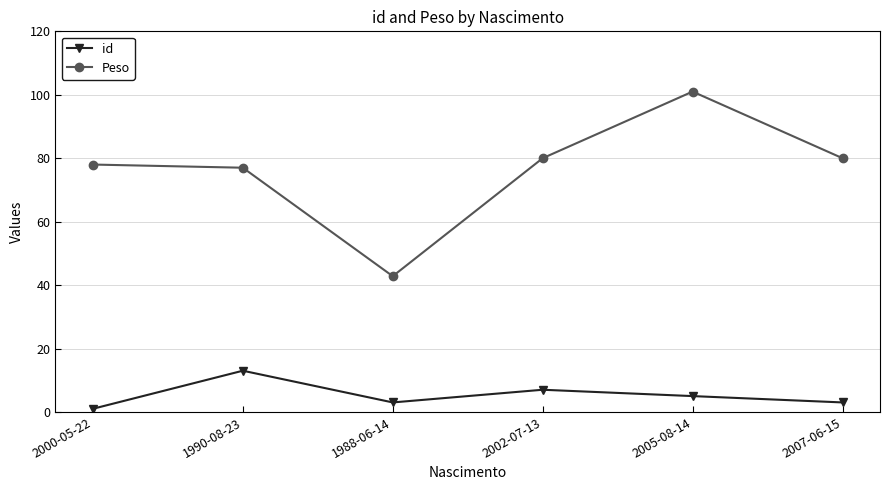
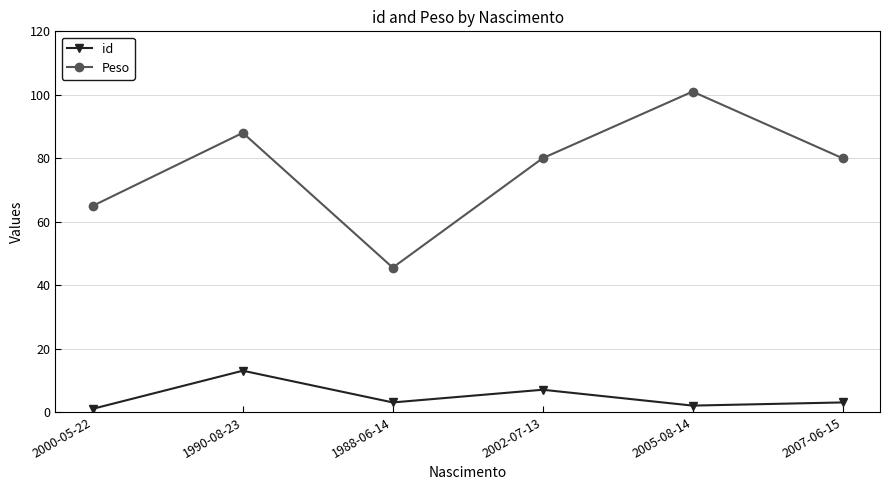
  {
    "id": {
      "2000-05-22": 1,
      "1990-08-23": 13,
      "1988-06-14": 3,
      "2002-07-13": 7,
-     "2005-08-14": 5,
+     "2005-08-14": 2,
      "2007-06-15": 3
    },
    "Peso": {
-     "2000-05-22": 78,
-     "1990-08-23": 77,
-     "1988-06-14": 43,
+     "2000-05-22": 65,
+     "1990-08-23": 88,
+     "1988-06-14": 46,
      "2002-07-13": 80,
      "2005-08-14": 101,
      "2007-06-15": 80
    }
  }
